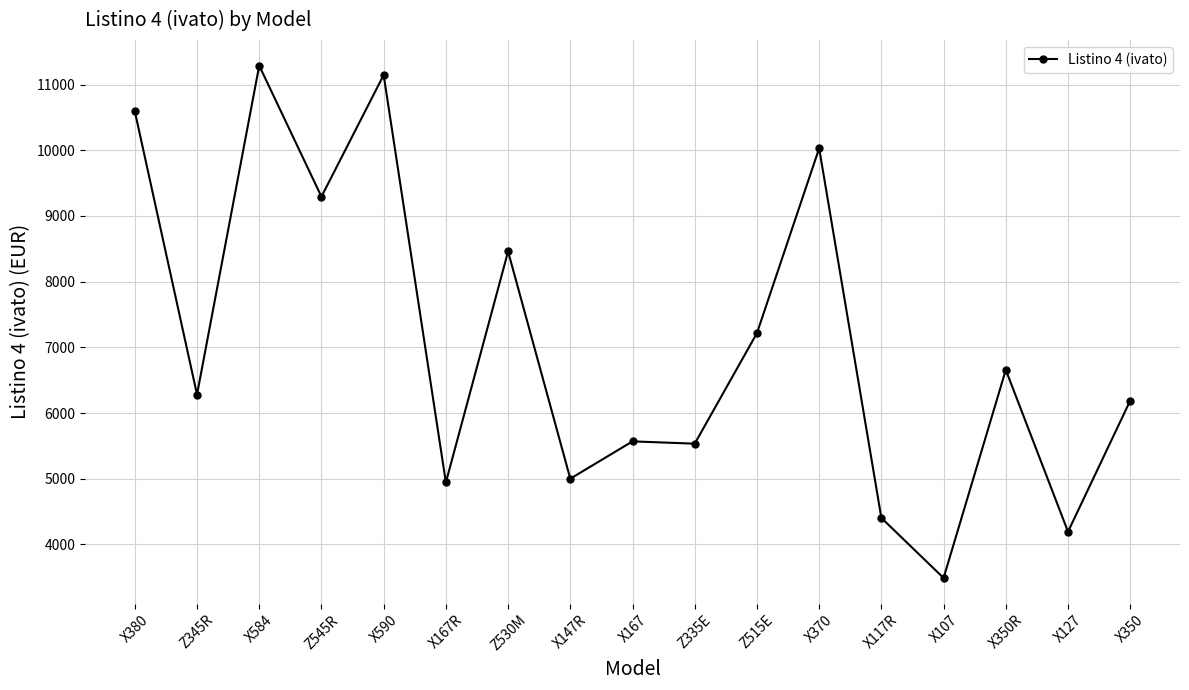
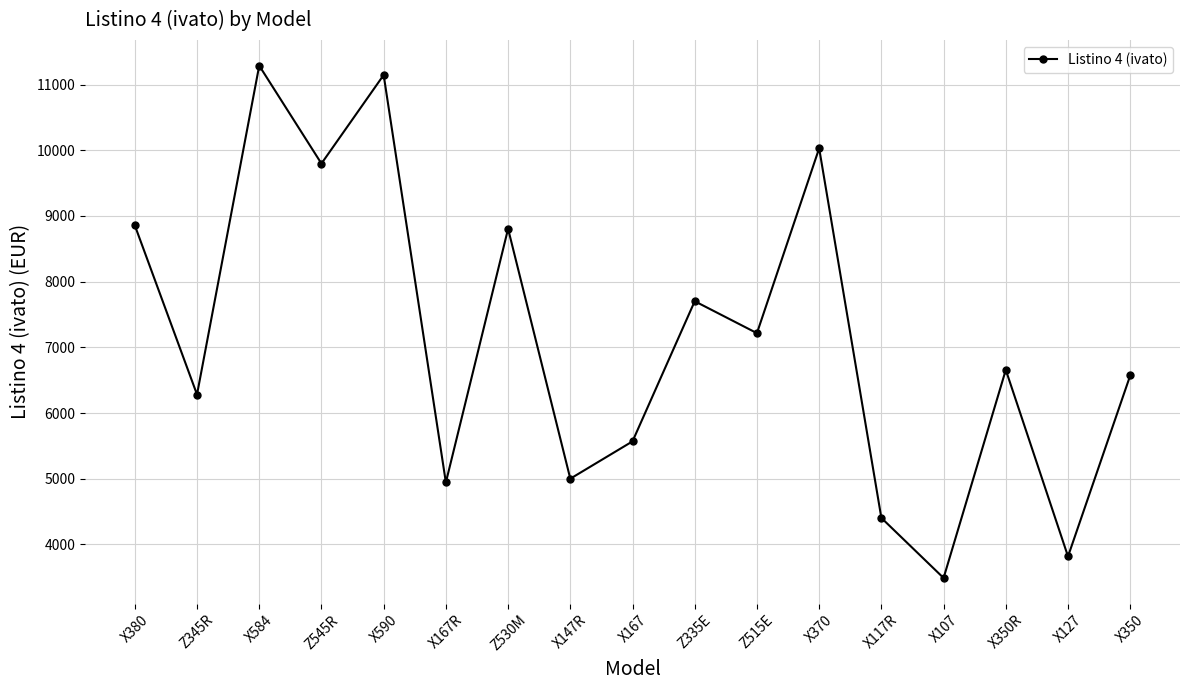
  {
-   "X380": 10600,
+   "X380": 8900,
    "Z345R": 6300,
    "X584": 11300,
-   "Z545R": 9300,
+   "Z545R": 9800,
    "X590": 11100,
    "X167R": 4900,
-   "Z530M": 8500,
+   "Z530M": 8800,
    "X147R": 5000,
    "X167": 5600,
-   "Z335E": 5500,
+   "Z335E": 7700,
    "Z515E": 7200,
    "X370": 10000,
    "X117R": 4400,
    "X107": 3500,
    "X350R": 6700,
-   "X127": 4200,
-   "X350": 6200
+   "X127": 3800,
+   "X350": 6600
  }
